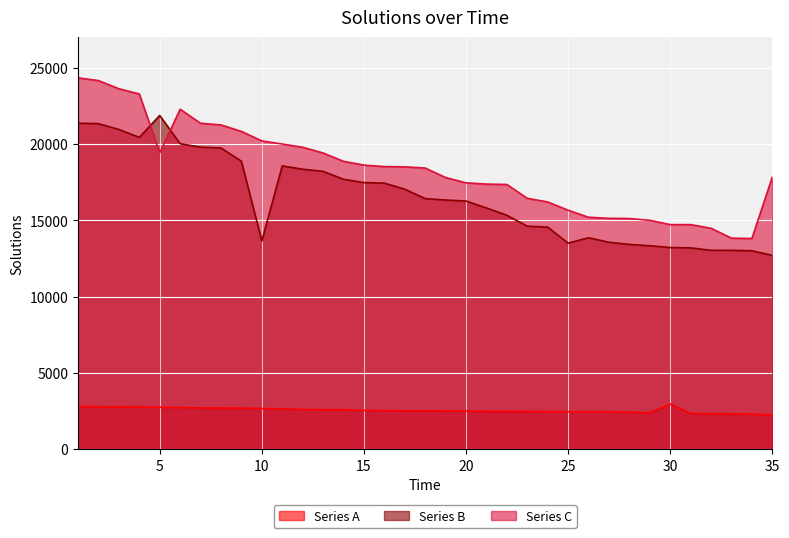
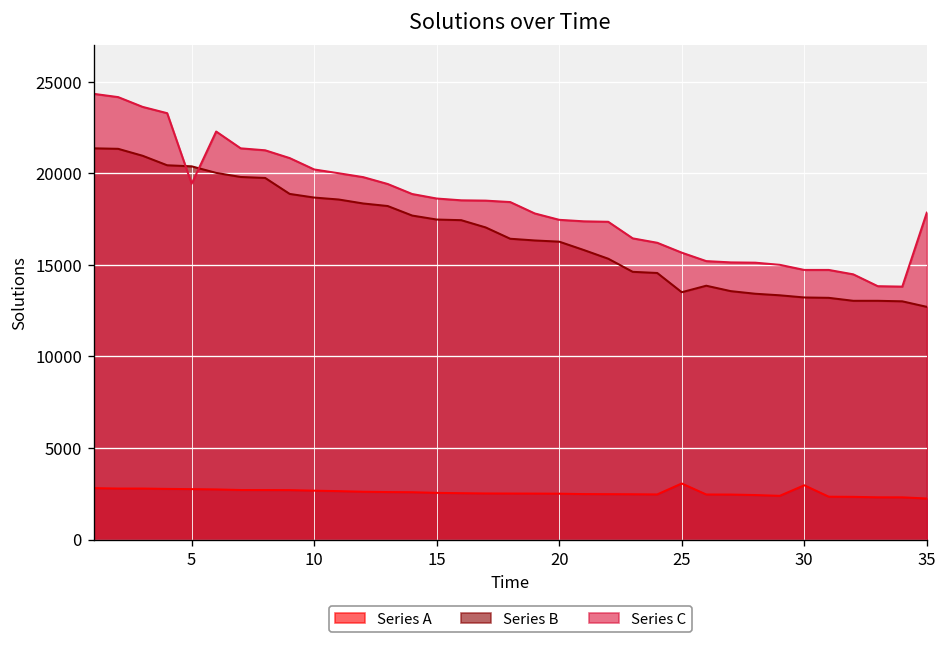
  {
    "Series A": {
      "5": 2800,
      "10": 2700,
      "15": 2600,
      "20": 2500,
-     "25": 2500,
+     "25": 3100,
      "30": 3000,
      "35": 2200
    },
    "Series B": {
-     "5": 21900,
-     "10": 13600,
+     "5": 20400,
+     "10": 18700,
      "15": 17500,
      "20": 16300,
      "25": 13500,
      "30": 13200,
      "35": 12700
    },
    "Series C": {
      "5": 19400,
      "10": 20200,
      "15": 18600,
      "20": 17500,
      "25": 15700,
      "30": 14700,
      "35": 17900
    }
  }
